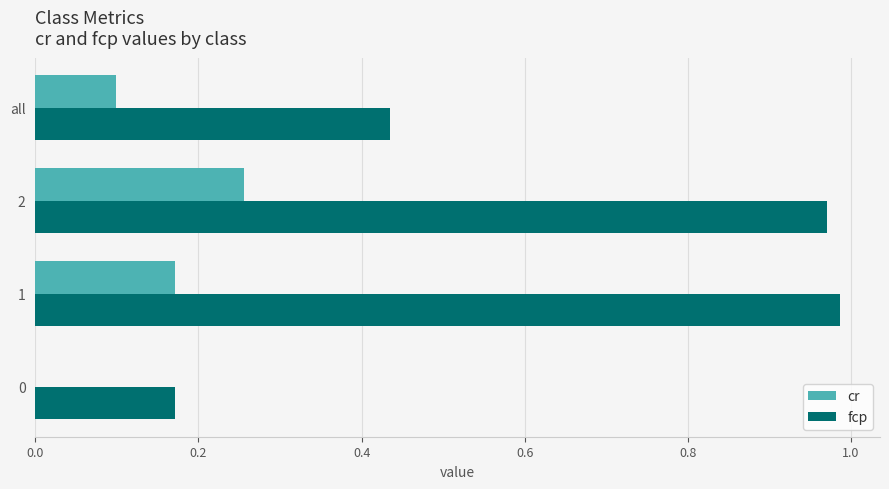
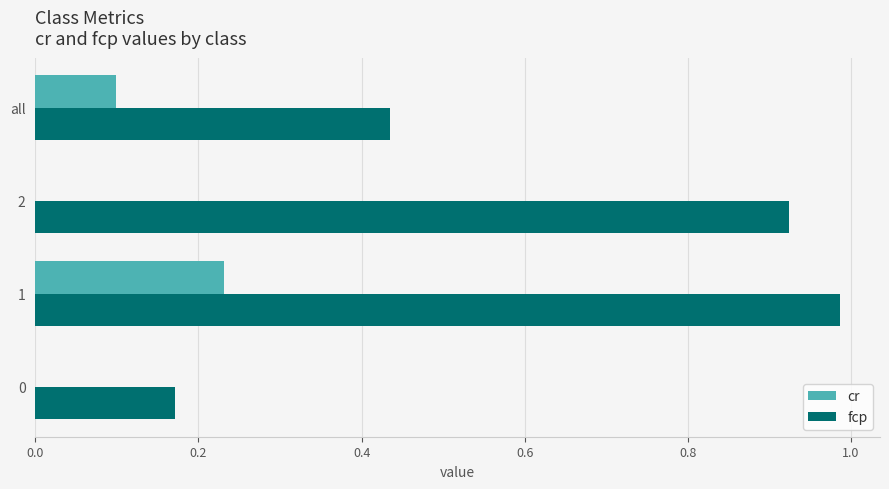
  {
    "cr": {
      "all": 0.10,
-     "2": 0.26,
-     "1": 0.17
+     "2": 0.00,
+     "1": 0.23
    },
    "fcp": {
      "all": 0.43,
-     "2": 0.97,
+     "2": 0.92,
      "1": 0.99,
      "0": 0.17
    }
  }
